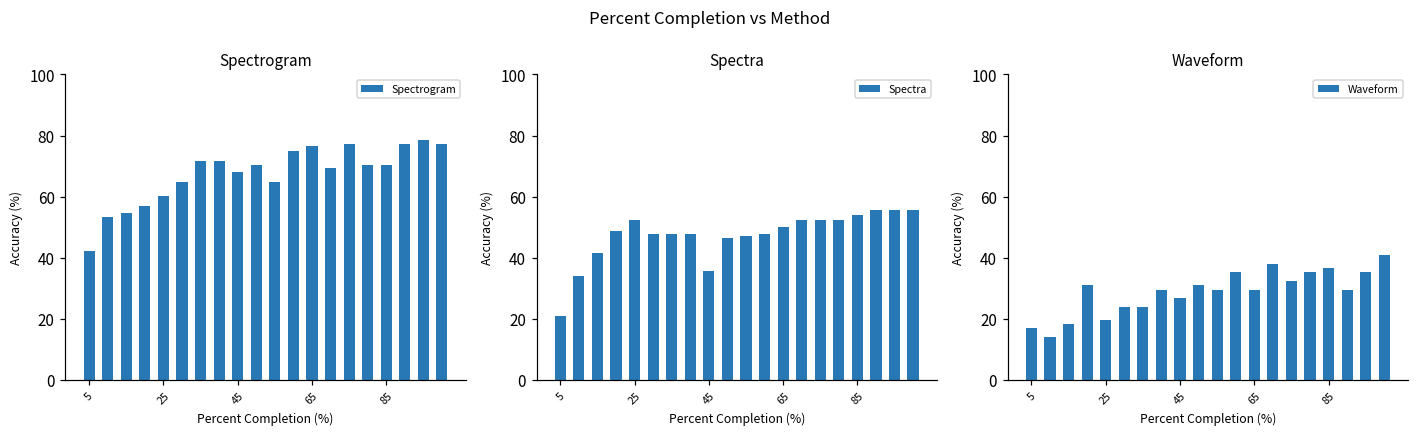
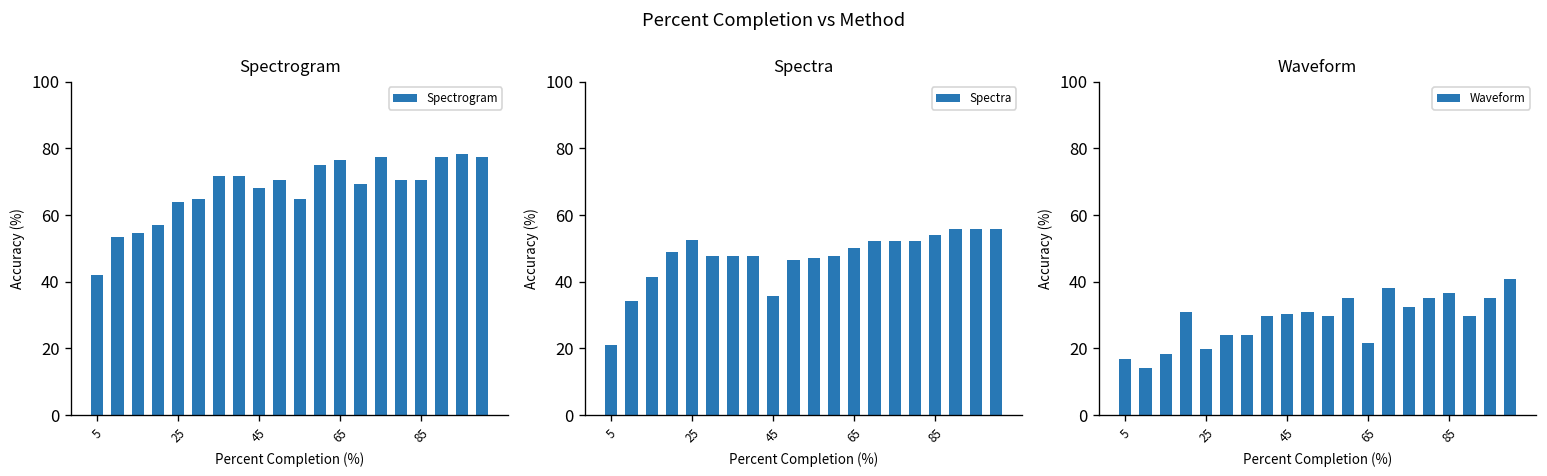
  {
    "Spectrogram": {
-     "25": 60,
+     "25": 64,
      "45": 68,
      "65": 77,
      "85": 70
    },
    "Spectra": {
      "25": 52,
      "45": 36,
      "65": 50,
      "85": 54
    },
    "Waveform": {
      "25": 20,
-     "45": 27,
-     "65": 30,
+     "45": 30,
+     "65": 22,
      "85": 37
    }
  }
